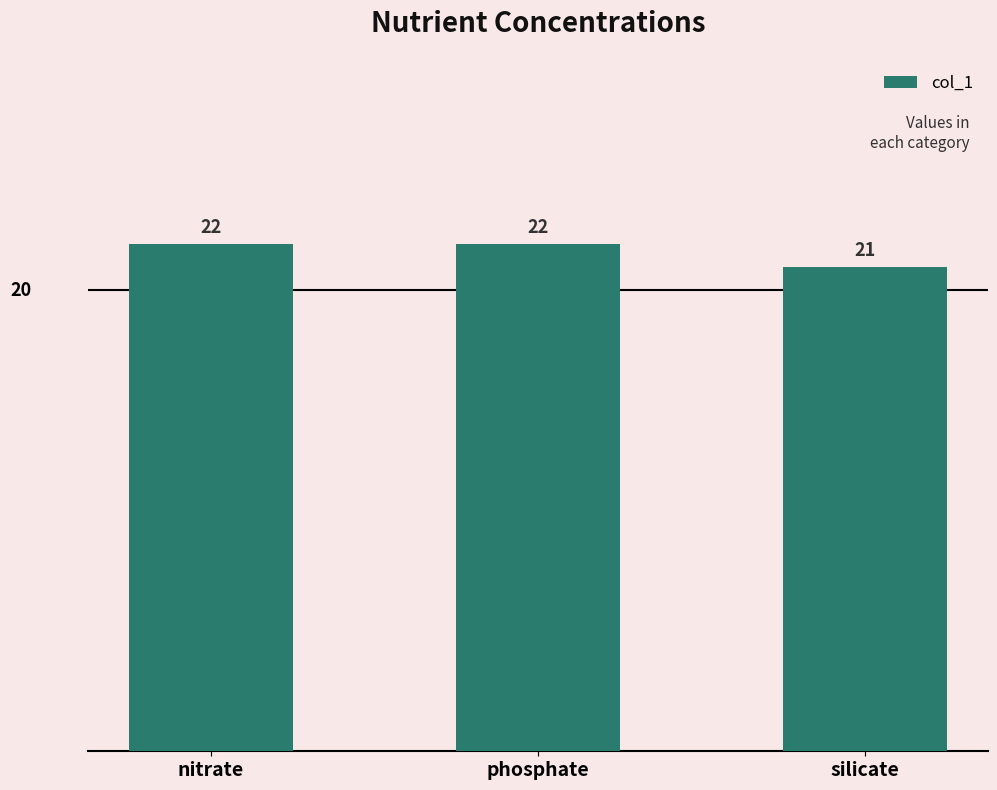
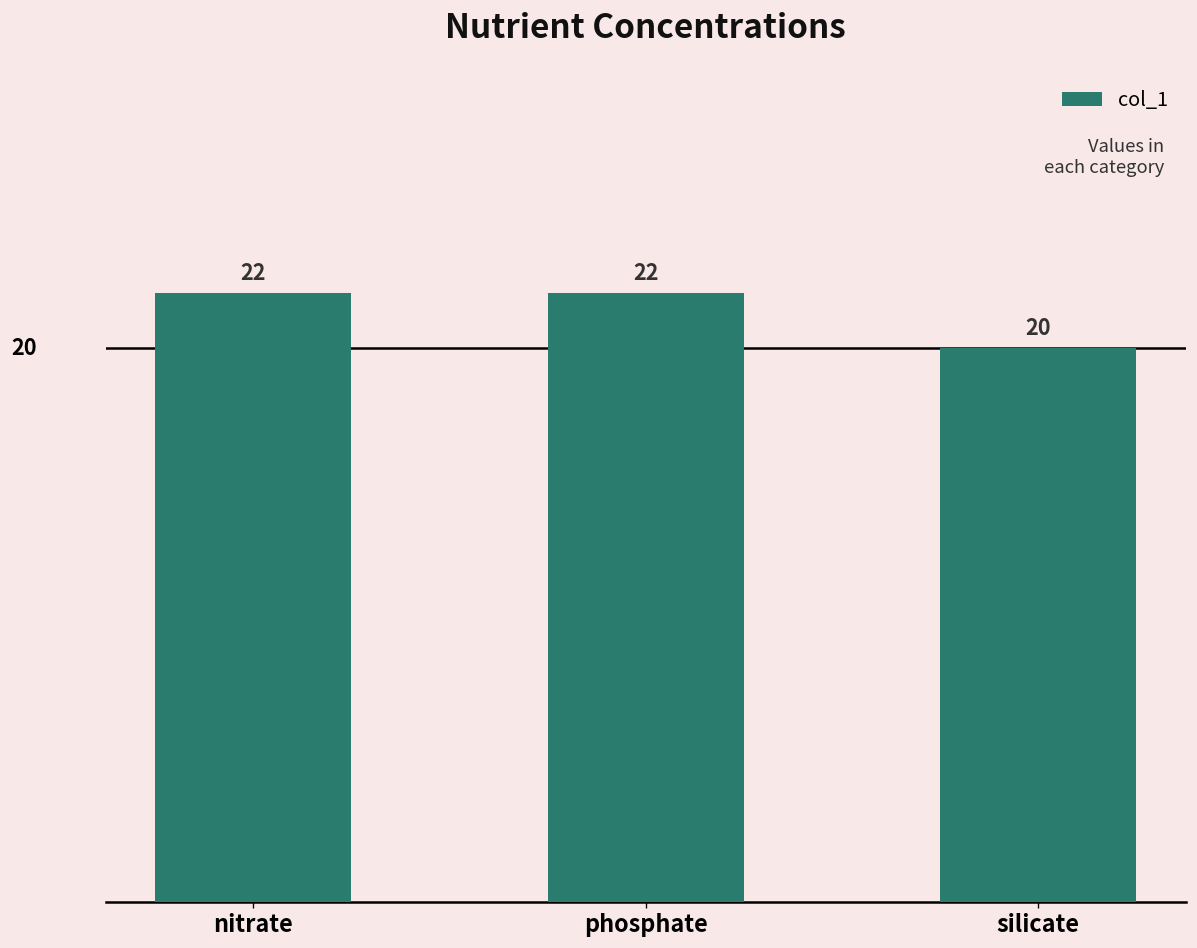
  {
    "nitrate": 22,
    "phosphate": 22,
-   "silicate": 21
+   "silicate": 20
  }
